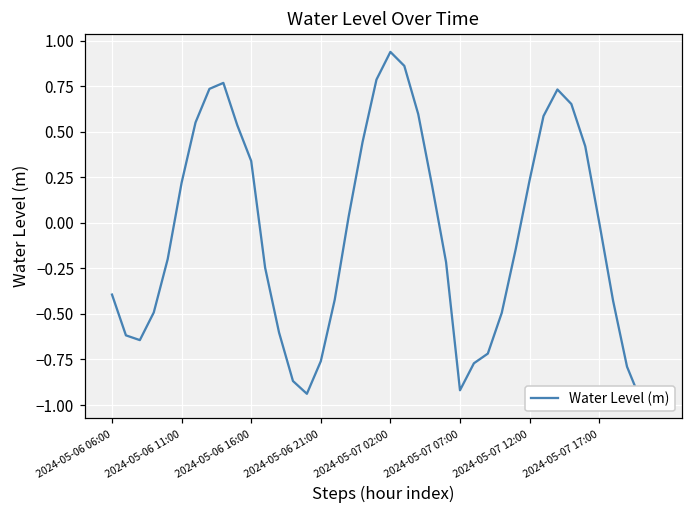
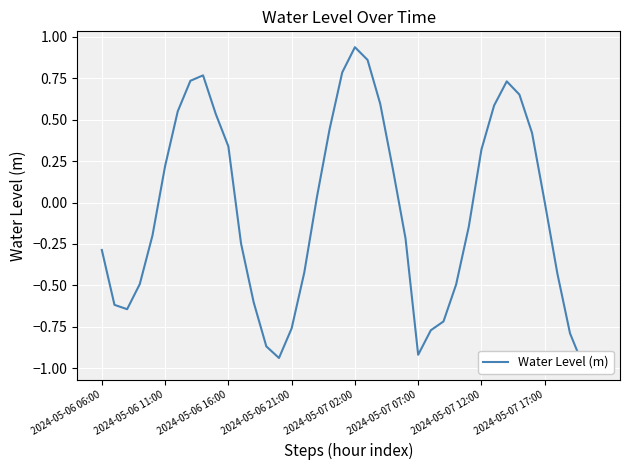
  {
-   "2024-05-06 06:00": -0.39,
+   "2024-05-06 06:00": -0.29,
    "2024-05-06 11:00": 0.22,
    "2024-05-06 16:00": 0.34,
    "2024-05-06 21:00": -0.76,
    "2024-05-07 02:00": 0.94,
    "2024-05-07 07:00": -0.92,
-   "2024-05-07 12:00": 0.23,
+   "2024-05-07 12:00": 0.32,
    "2024-05-07 17:00": 0.00
  }
